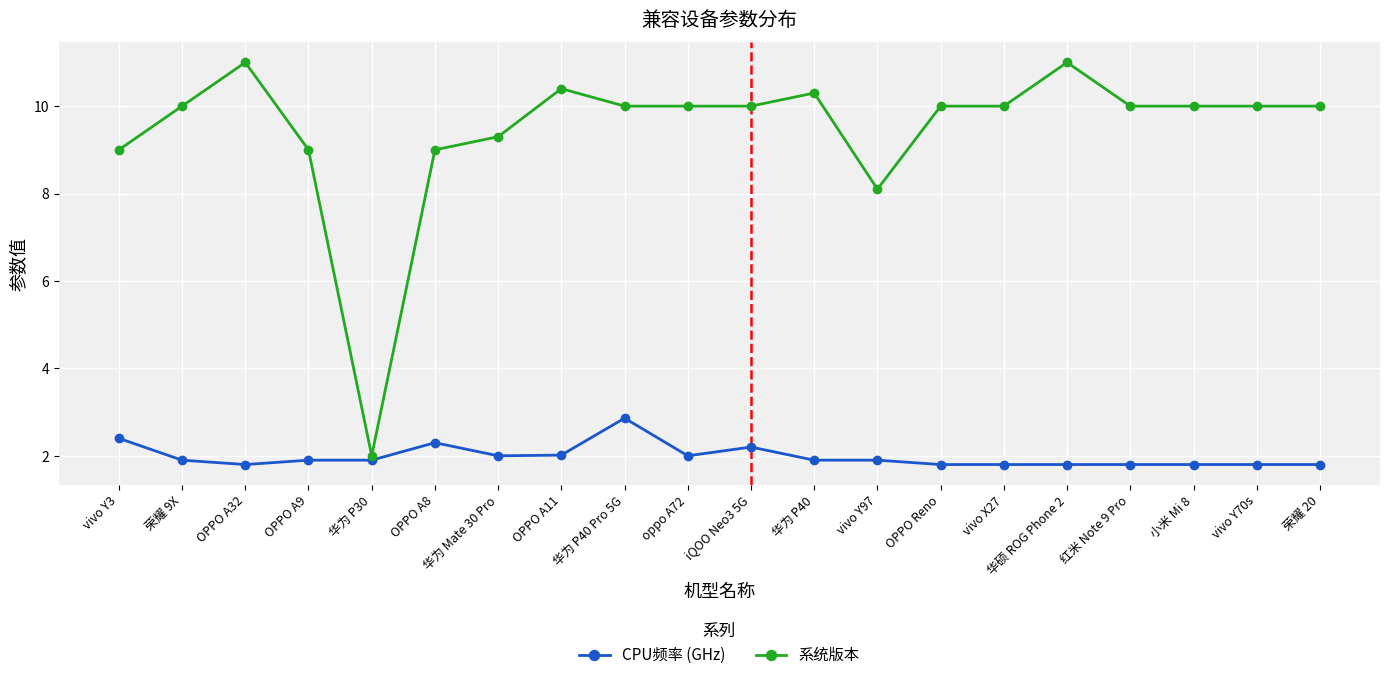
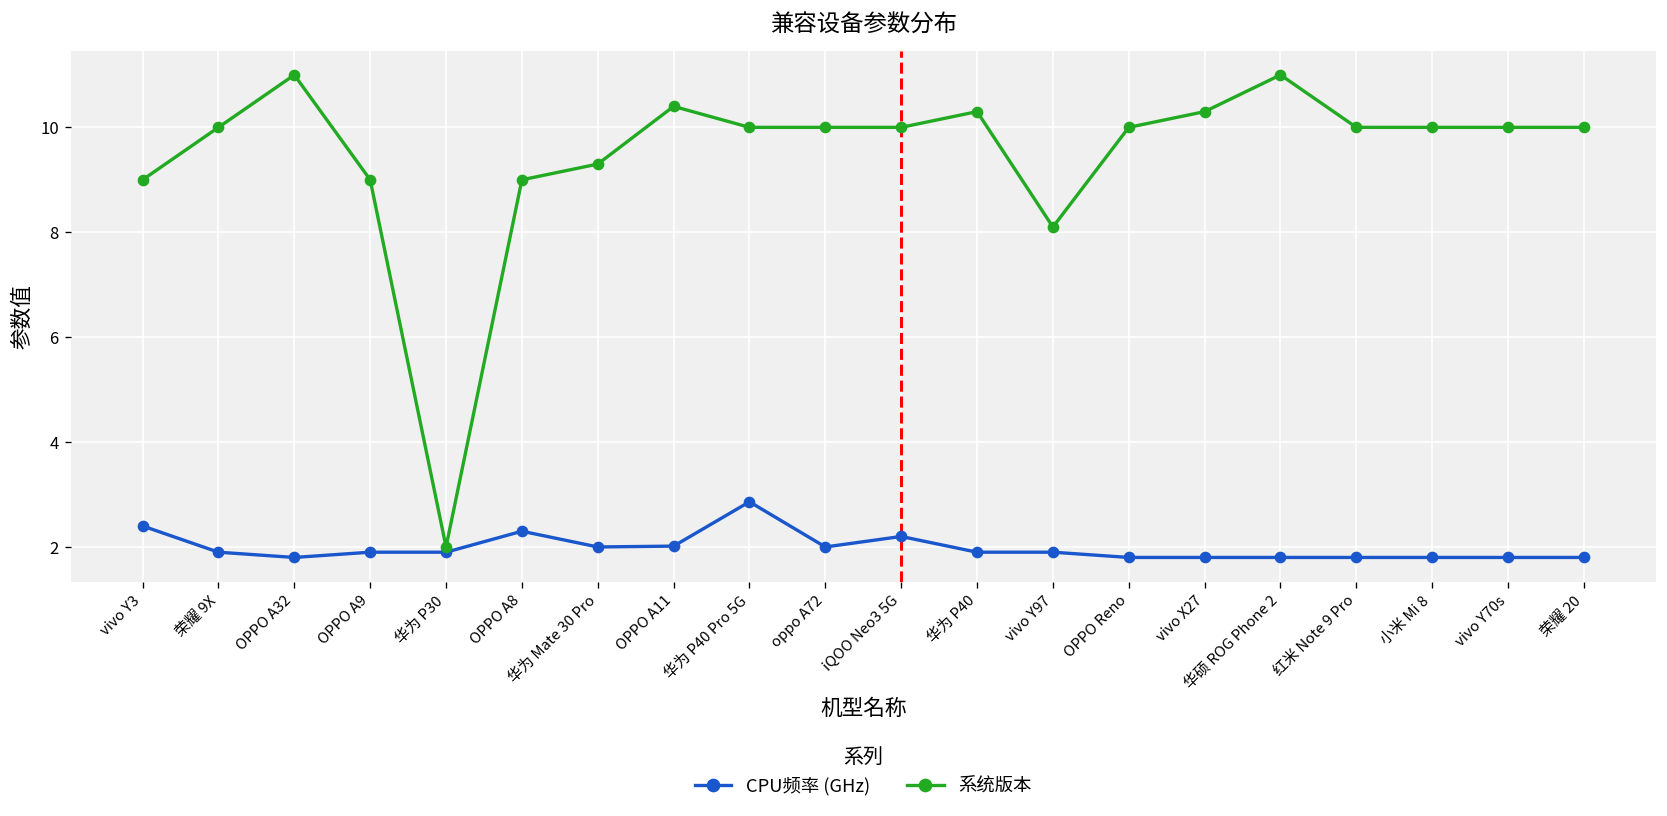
  {
    "CPU频率 (GHz)": {
      "vivo Y3": 2.4,
      "荣耀 9X": 1.9,
      "OPPO A32": 1.8,
      "OPPO A9": 1.9,
      "华为 P30": 1.9,
      "OPPO A8": 2.3,
      "华为 Mate 30 Pro": 2.0,
      "OPPO A11": 2.0,
      "华为 P40 Pro 5G": 2.9,
      "oppo A72": 2.0,
      "iQOO Neo3 5G": 2.2,
      "华为 P40": 1.9,
      "vivo Y97": 1.9,
      "OPPO Reno": 1.8,
      "vivo X27": 1.8,
      "华硕 ROG Phone 2": 1.8,
      "红米 Note 9 Pro": 1.8,
      "小米 Mi 8": 1.8,
      "vivo Y70s": 1.8,
      "荣耀 20": 1.8
    },
    "系统版本": {
      "vivo Y3": 9.0,
      "荣耀 9X": 10.0,
      "OPPO A32": 11.0,
      "OPPO A9": 9.0,
      "华为 P30": 2.0,
      "OPPO A8": 9.0,
      "华为 Mate 30 Pro": 9.3,
      "OPPO A11": 10.4,
      "华为 P40 Pro 5G": 10.0,
      "oppo A72": 10.0,
      "iQOO Neo3 5G": 10.0,
      "华为 P40": 10.3,
      "vivo Y97": 8.1,
      "OPPO Reno": 10.0,
-     "vivo X27": 10.0,
+     "vivo X27": 10.3,
      "华硕 ROG Phone 2": 11.0,
      "红米 Note 9 Pro": 10.0,
      "小米 Mi 8": 10.0,
      "vivo Y70s": 10.0,
      "荣耀 20": 10.0
    }
  }
